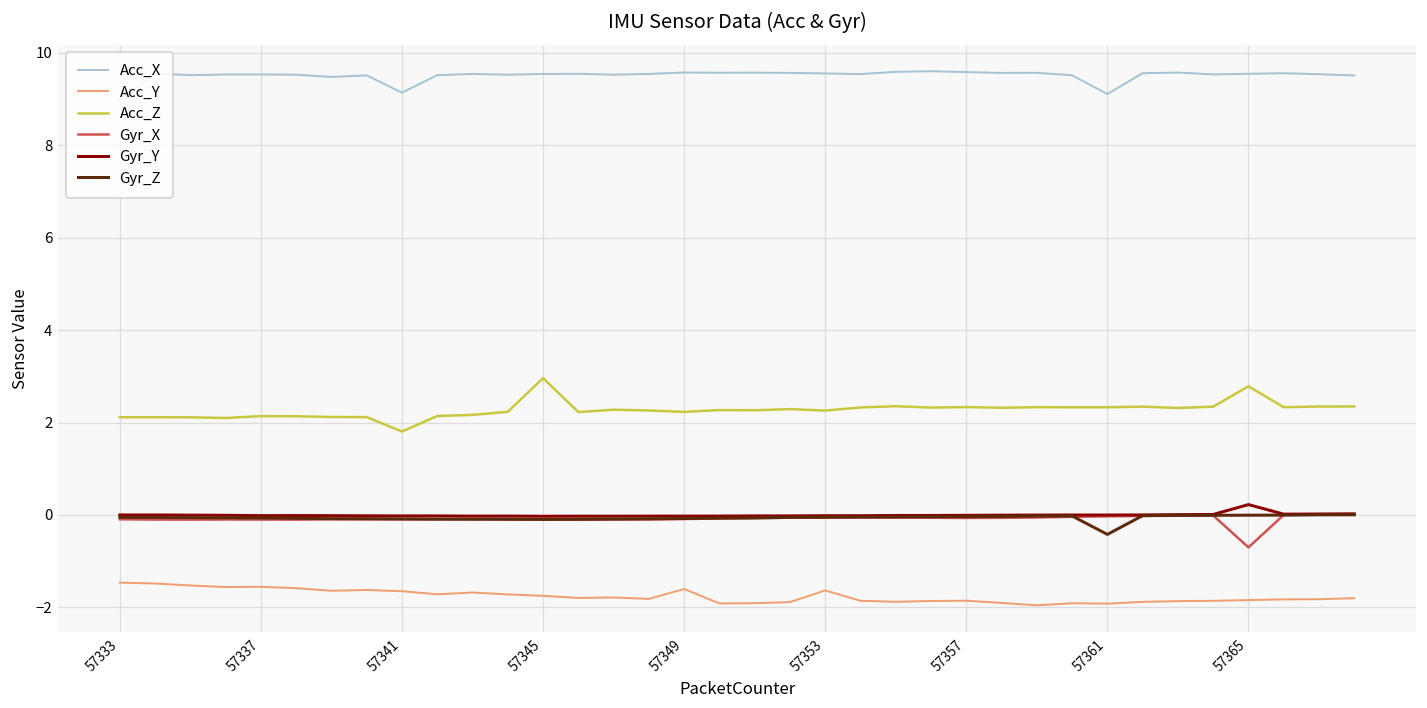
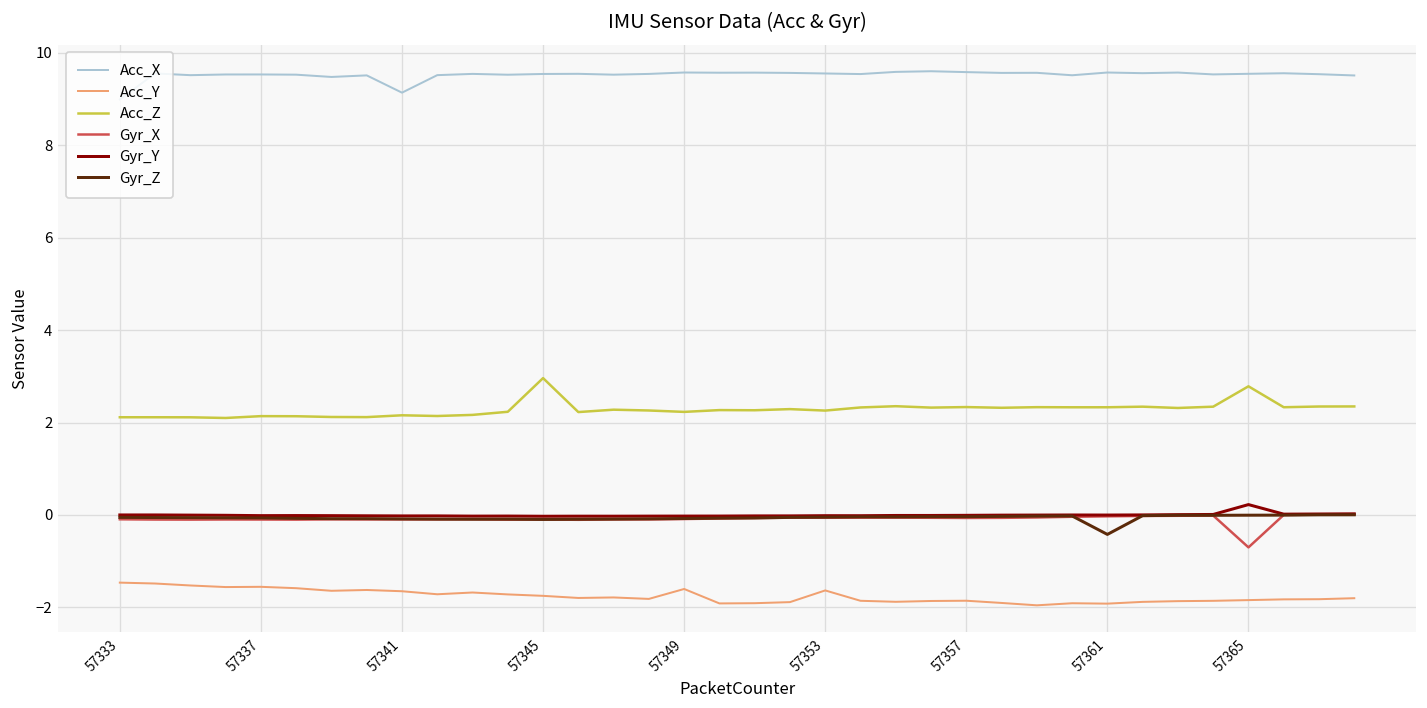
  {
    "Acc_X": {
      "57337": 9.5,
      "57341": 9.1,
      "57345": 9.5,
      "57349": 9.6,
      "57353": 9.6,
      "57357": 9.6,
-     "57361": 9.1,
+     "57361": 9.6,
      "57365": 9.5
    },
    "Acc_Y": {
      "57333": -1.5,
      "57337": -1.6,
      "57341": -1.7,
      "57345": -1.7,
      "57349": -1.6,
      "57353": -1.6,
      "57357": -1.9,
      "57361": -1.9,
      "57365": -1.8
    },
    "Acc_Z": {
      "57333": 2.1,
      "57337": 2.1,
-     "57341": 1.8,
+     "57341": 2.2,
      "57345": 3.0,
      "57349": 2.2,
      "57353": 2.3,
      "57357": 2.3,
      "57361": 2.3,
      "57365": 2.8
    },
    "Gyr_X": {
      "57365": -0.7
    },
    "Gyr_Y": {
      "57345": 0.0,
      "57365": 0.2
    },
    "Gyr_Z": {
      "57361": -0.4,
      "57365": 0.0
    }
  }
